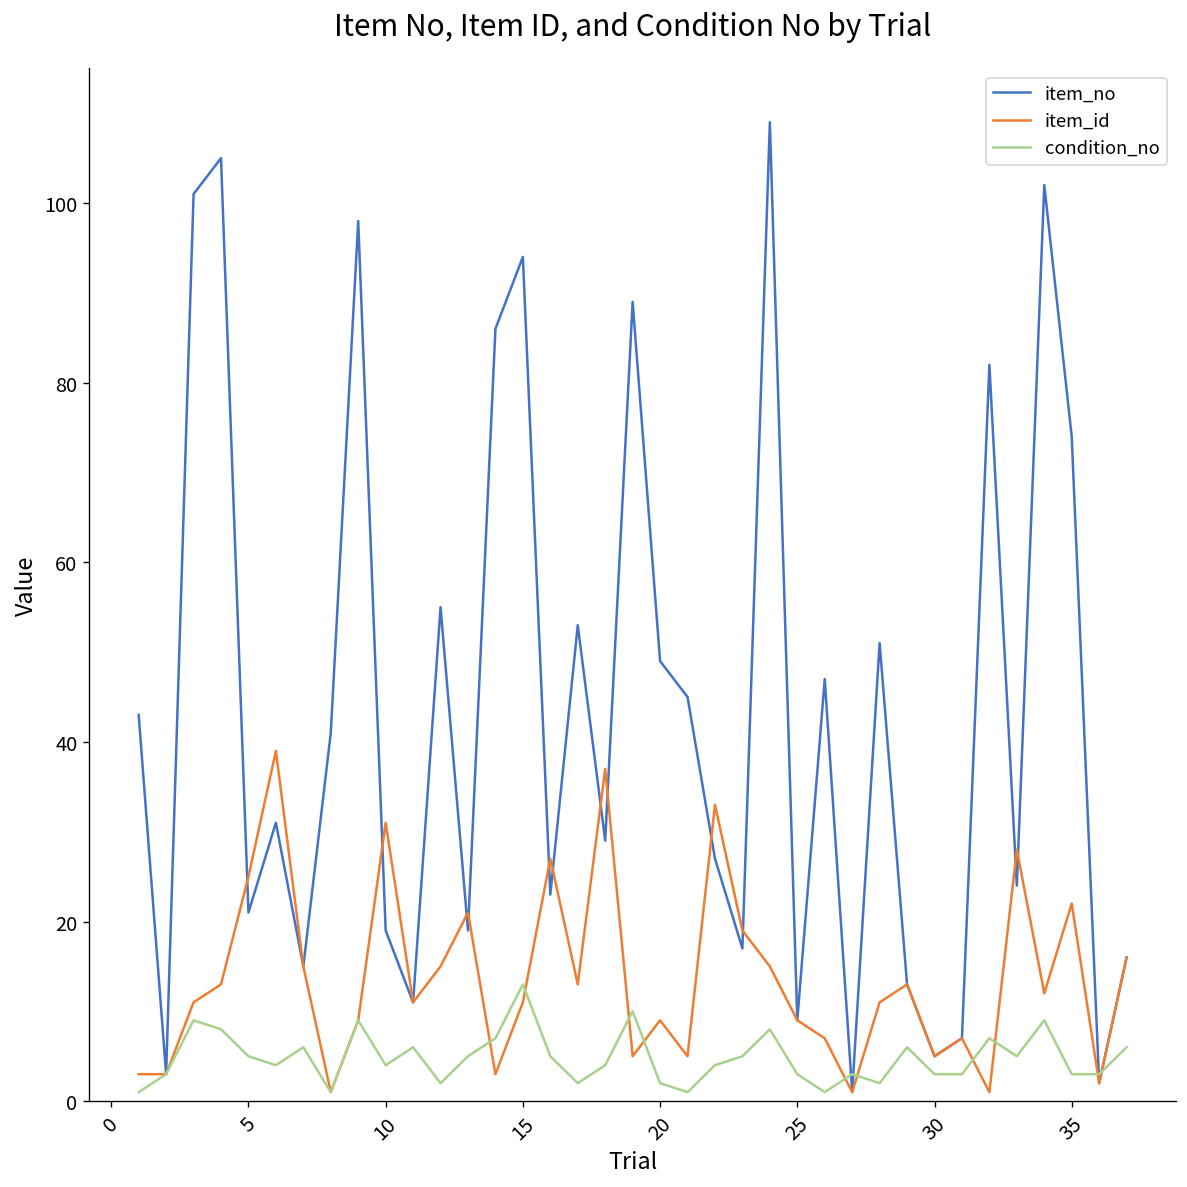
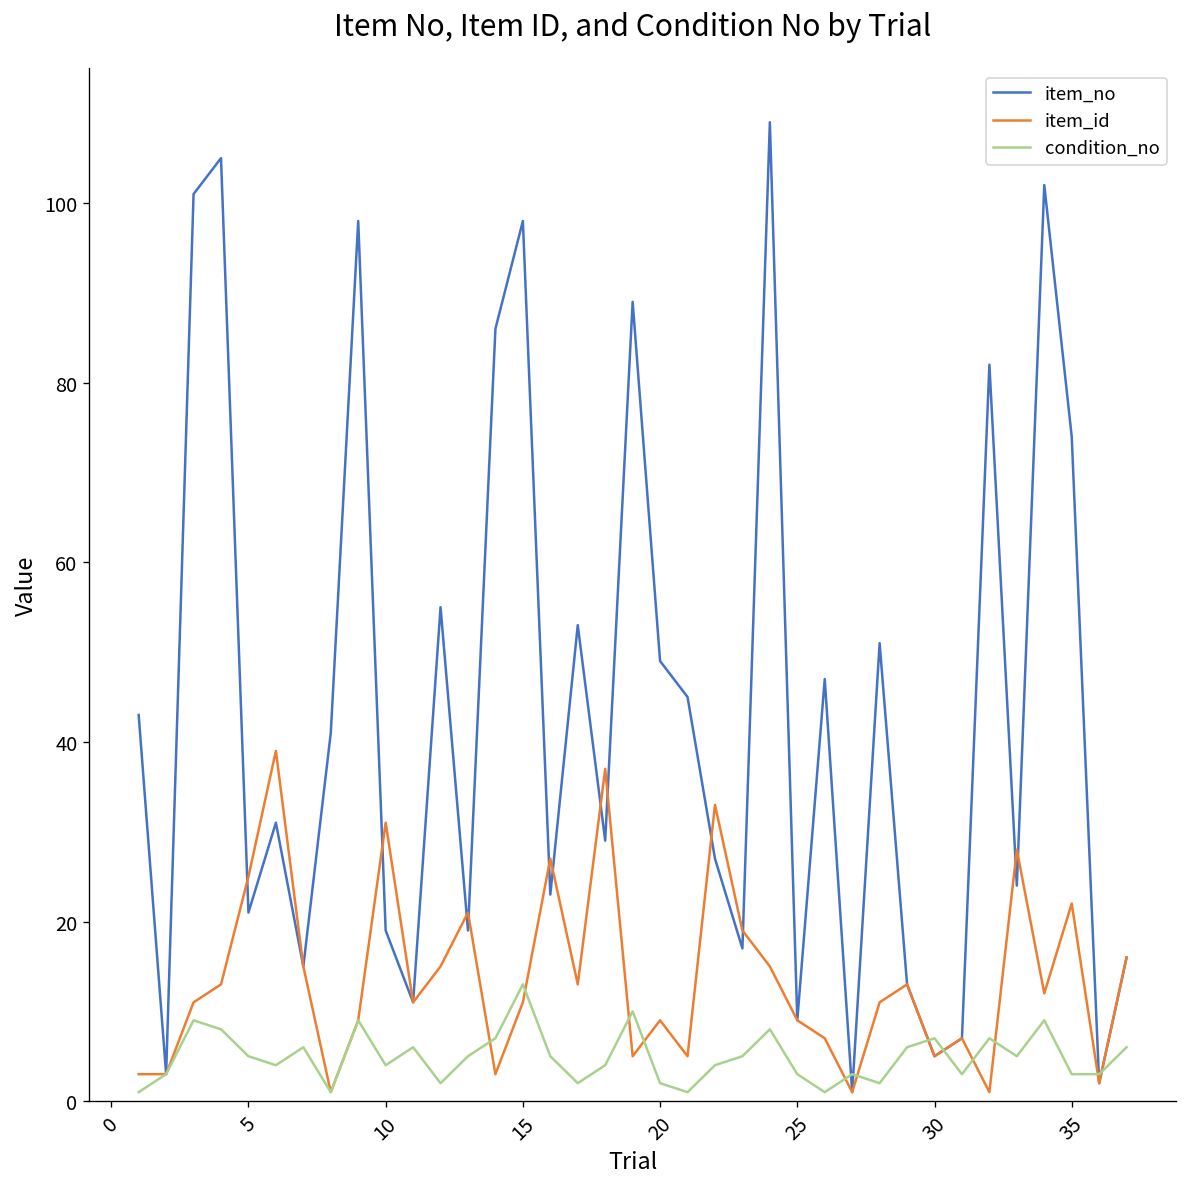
  {
    "item_no": {
      "5": 21,
      "10": 19,
-     "15": 94,
+     "15": 98,
      "20": 49,
      "35": 74
    },
    "item_id": {
      "5": 25,
      "10": 31,
      "15": 11,
      "20": 9,
      "35": 22
    },
    "condition_no": {
      "5": 5,
      "10": 4,
      "15": 13,
      "20": 2,
      "25": 3,
-     "30": 3,
+     "30": 7,
      "35": 3
    }
  }
